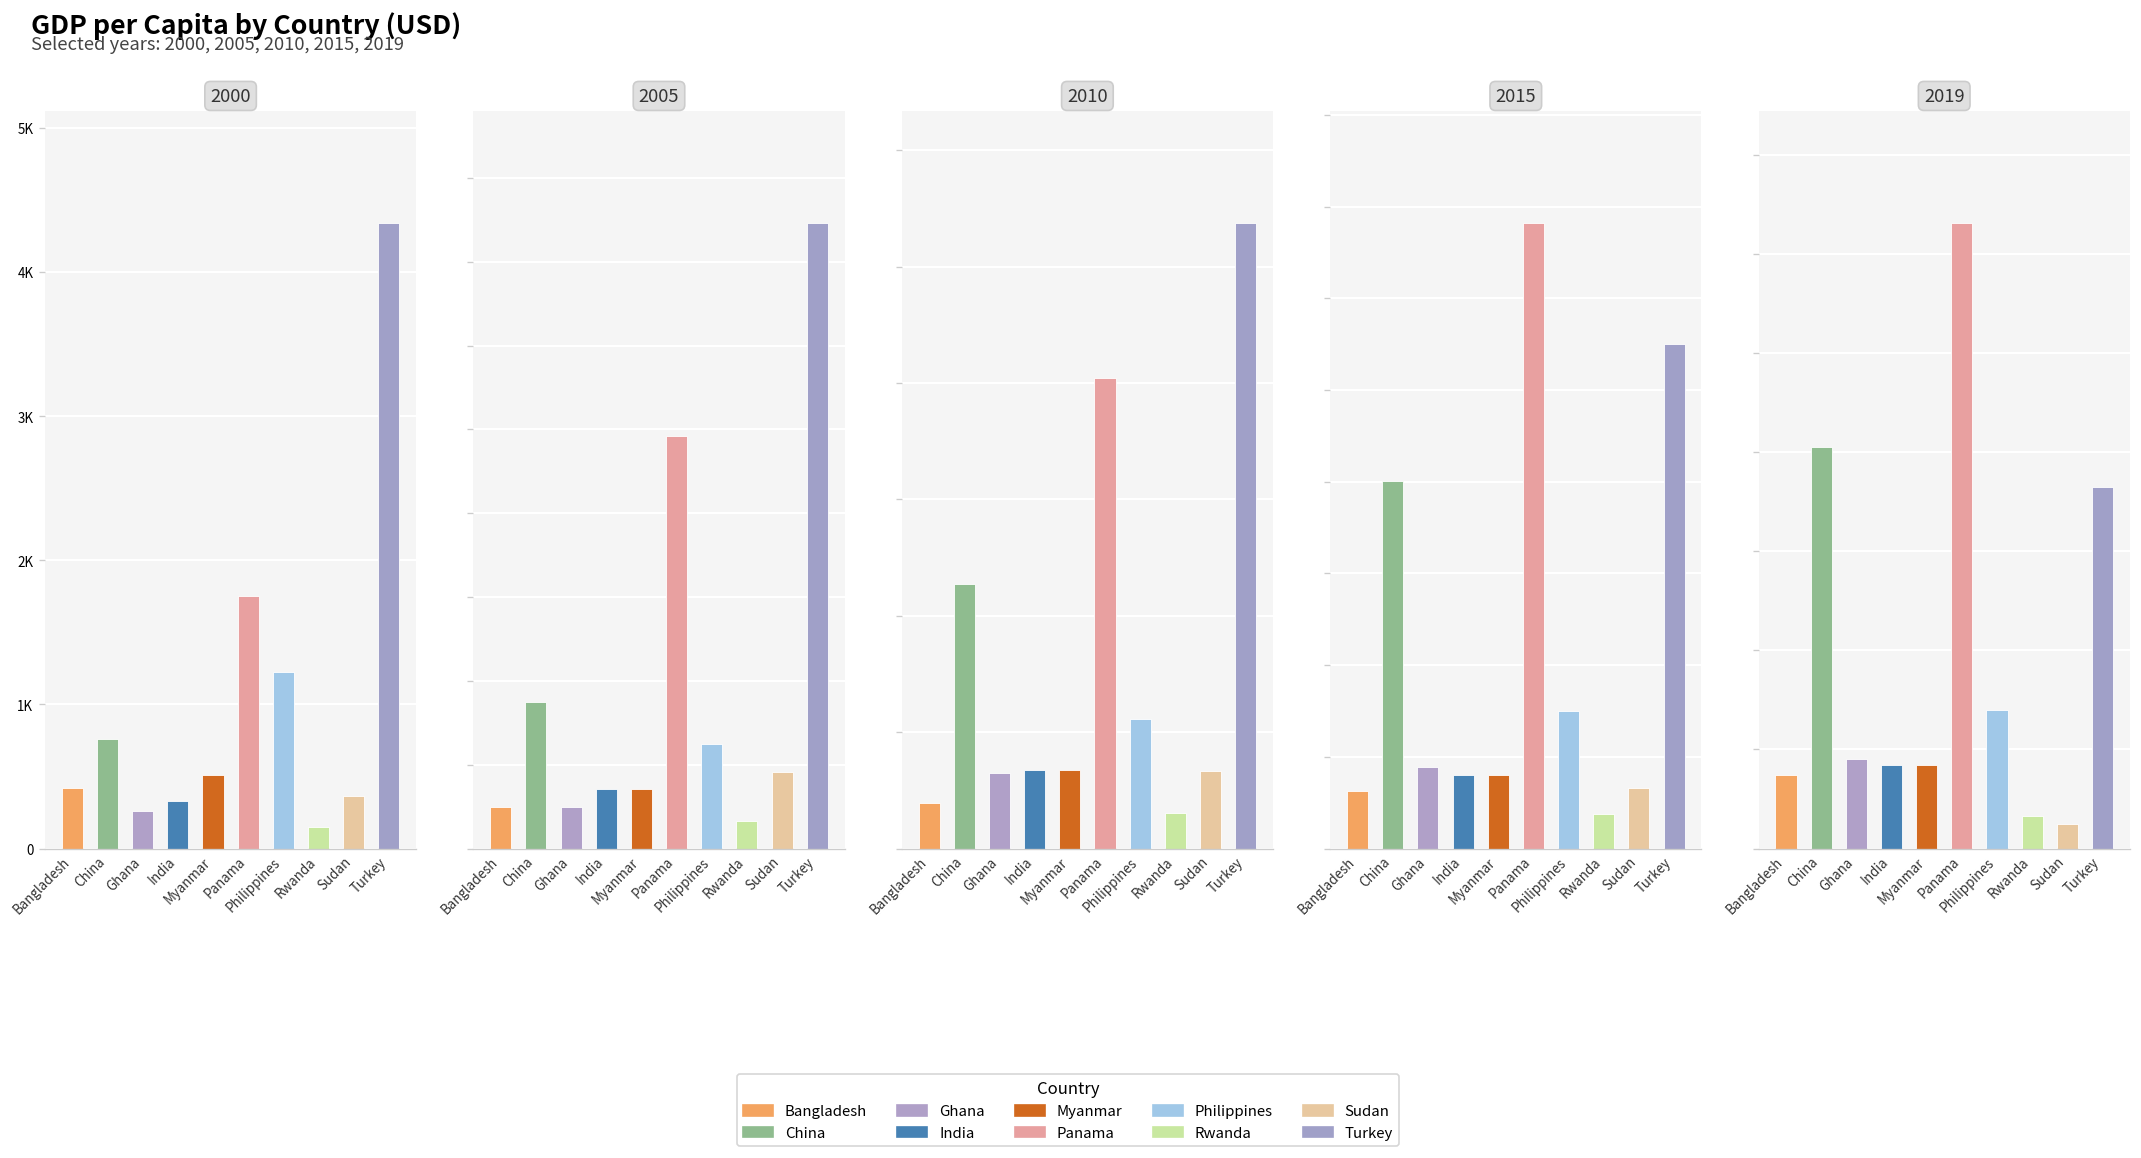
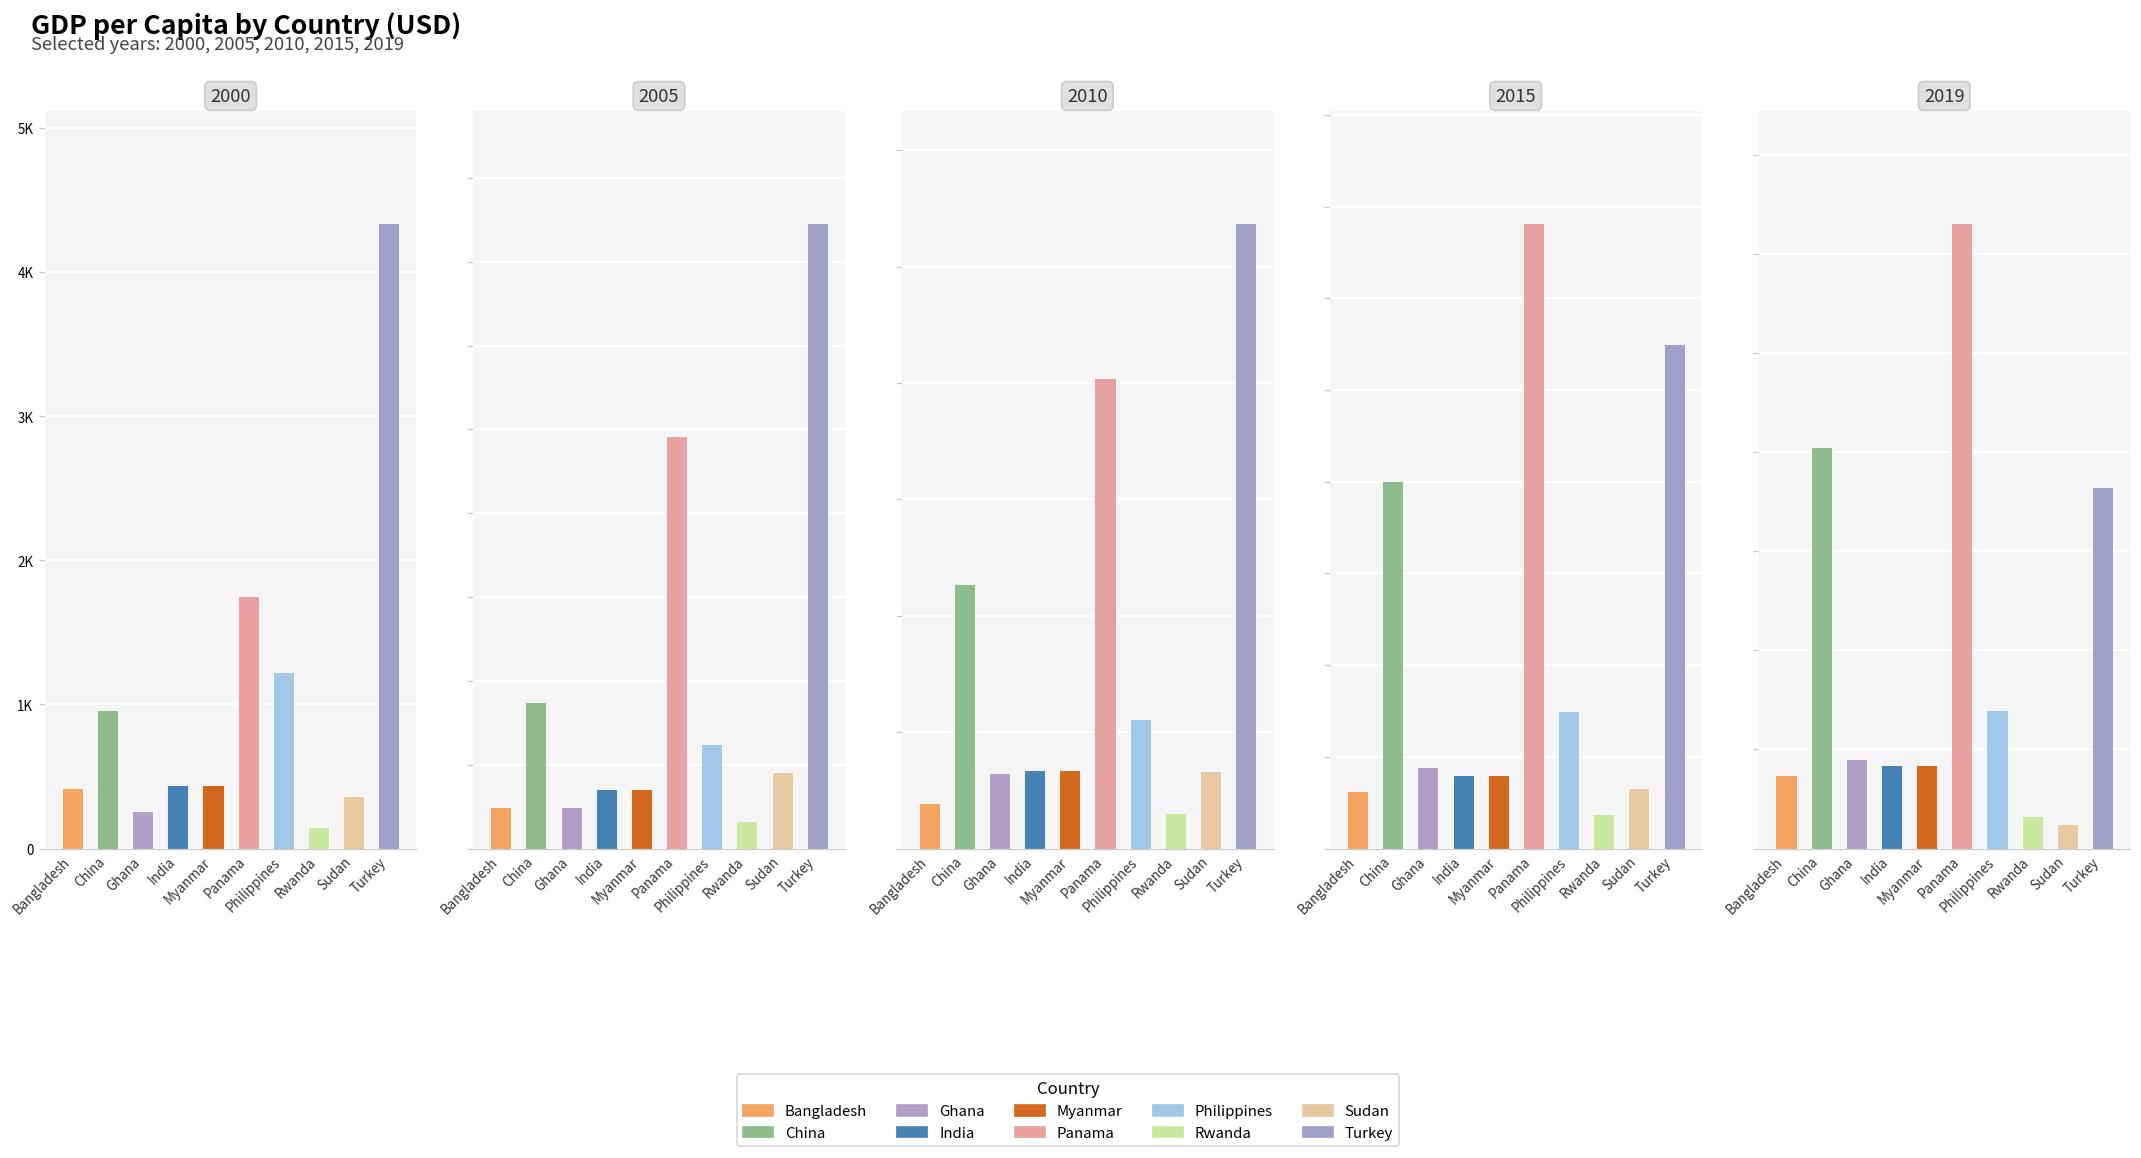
  {
    "2000": {
      "Bangladesh": 420,
-     "China": 760,
+     "China": 960,
      "Ghana": 260,
-     "India": 330,
-     "Myanmar": 510,
+     "India": 440,
+     "Myanmar": 440,
      "Panama": 1750,
      "Philippines": 1230,
      "Rwanda": 150,
      "Sudan": 370,
      "Turkey": 4340
    }
  }
